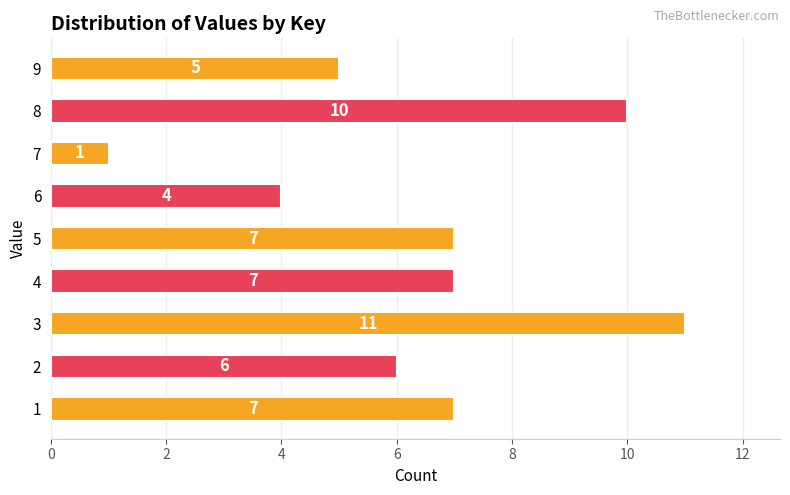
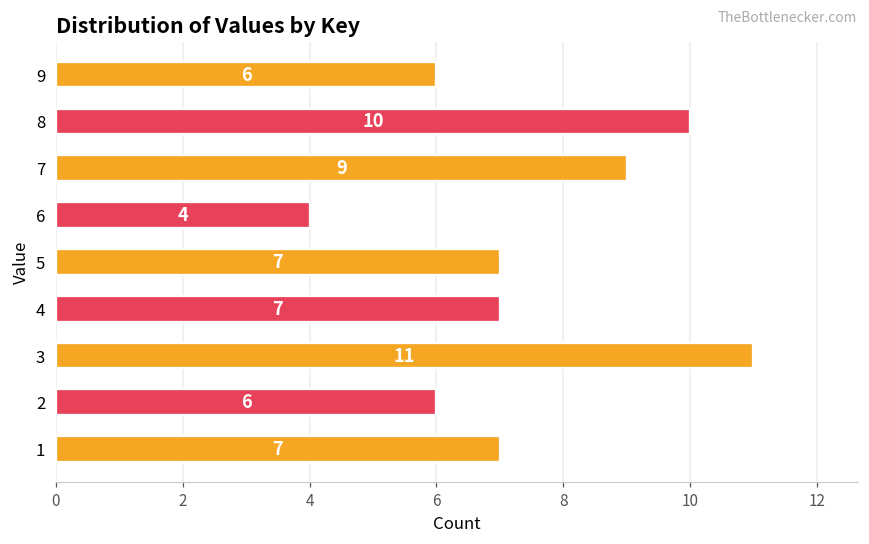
  {
-   "9": 5,
+   "9": 6,
    "8": 10,
-   "7": 1,
+   "7": 9,
    "6": 4,
    "5": 7,
    "4": 7,
    "3": 11,
    "2": 6,
    "1": 7
  }
